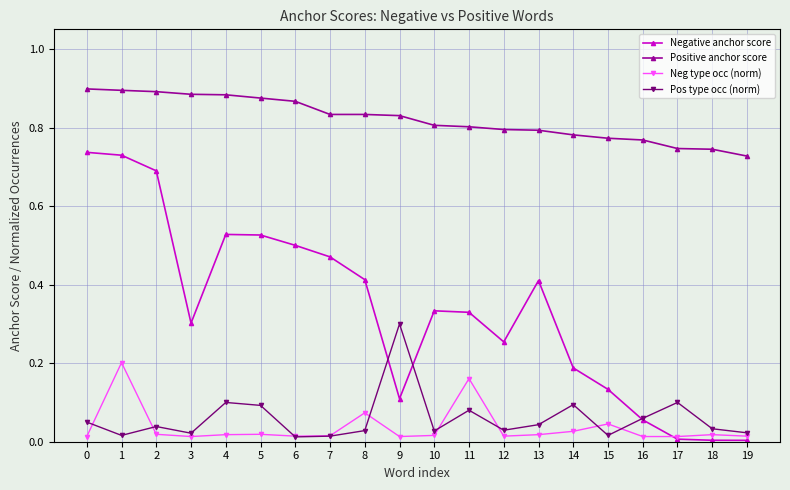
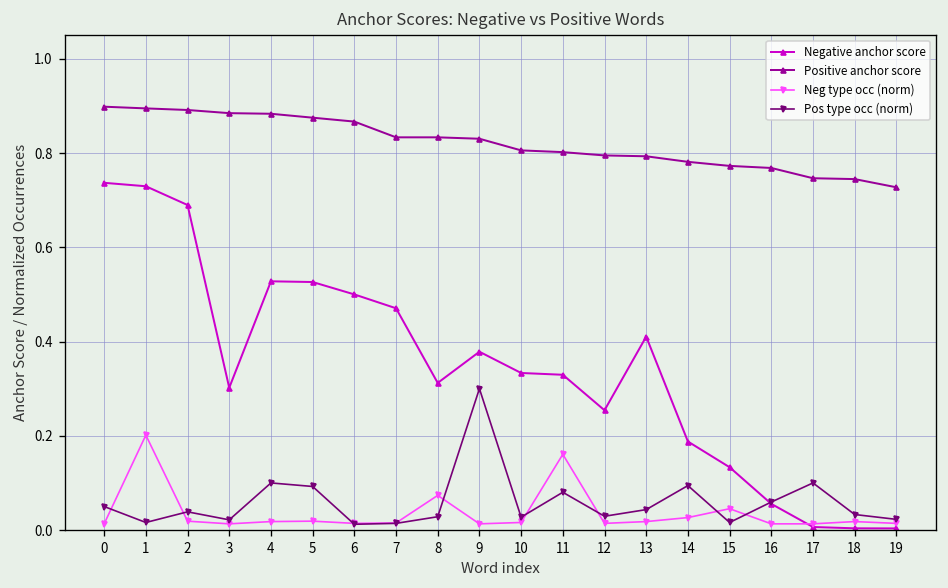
  {
    "Negative anchor score": {
      "0": 0.74,
      "1": 0.73,
      "2": 0.69,
      "3": 0.30,
      "4": 0.53,
      "5": 0.53,
      "6": 0.50,
      "7": 0.47,
-     "8": 0.41,
-     "9": 0.11,
+     "8": 0.31,
+     "9": 0.38,
      "10": 0.33,
      "11": 0.33,
      "12": 0.25,
      "13": 0.41,
      "14": 0.19,
      "15": 0.13,
      "17": 0.01,
      "18": 0.00,
      "19": 0.00
    },
    "Neg type occ (norm)": {
      "0": 0.01,
      "1": 0.20,
      "2": 0.02,
      "3": 0.01,
      "4": 0.02,
      "5": 0.02,
      "8": 0.07,
      "9": 0.01,
      "10": 0.02,
      "11": 0.16,
      "12": 0.01,
      "13": 0.02,
      "14": 0.03,
      "15": 0.05,
      "16": 0.01,
      "17": 0.01,
      "18": 0.02,
      "19": 0.01
    }
  }
